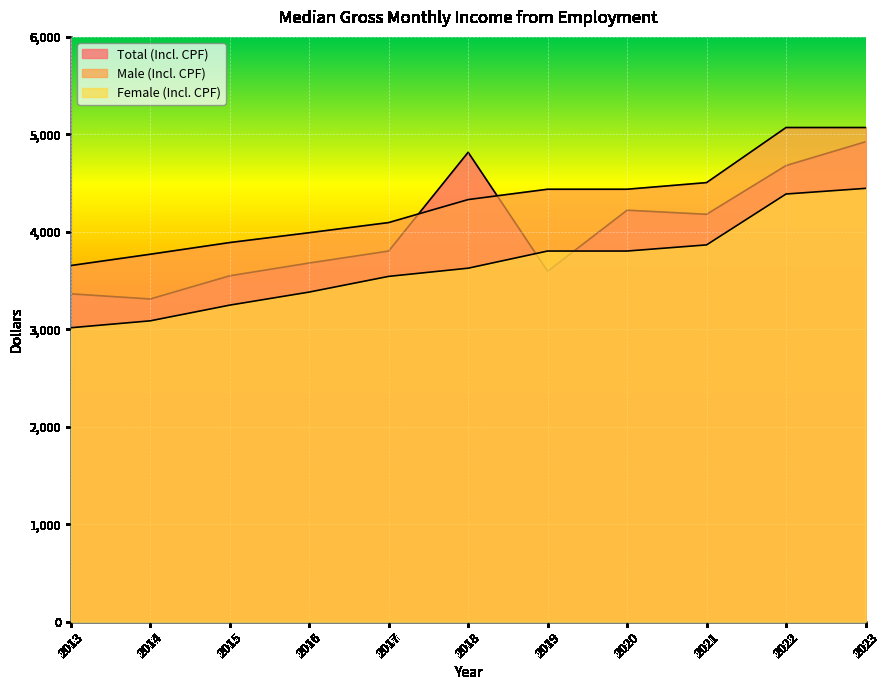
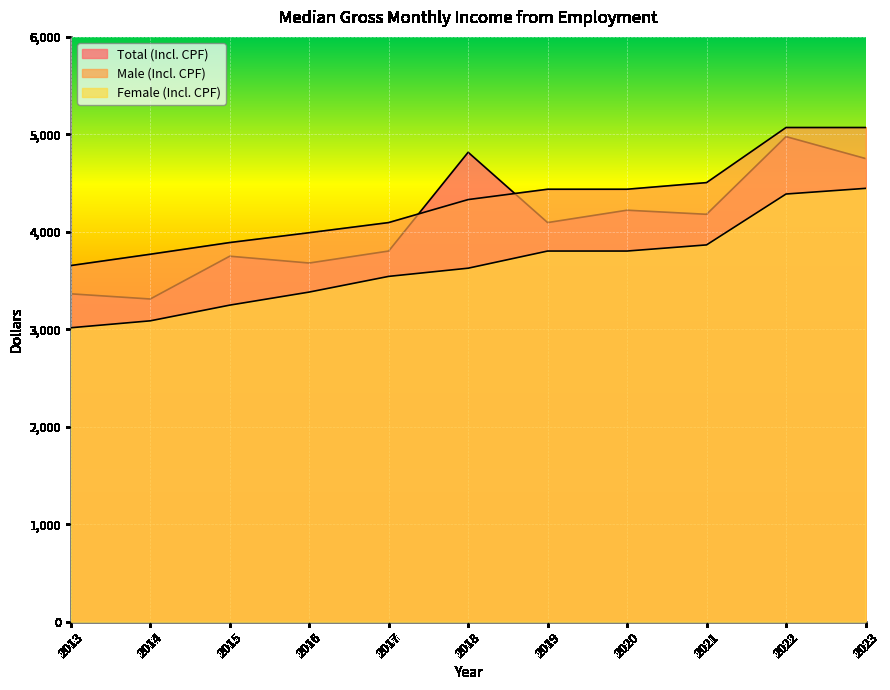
  {
    "Total (Incl. CPF)": {
      "2013": "3,400",
      "2014": "3,300",
-     "2015": "3,500",
+     "2015": "3,800",
      "2016": "3,700",
      "2017": "3,800",
      "2018": "4,800",
-     "2019": "3,600",
+     "2019": "4,100",
      "2020": "4,200",
      "2021": "4,200",
-     "2022": "4,700",
-     "2023": "4,900"
+     "2022": "5,000",
+     "2023": "4,800"
    }
  }
